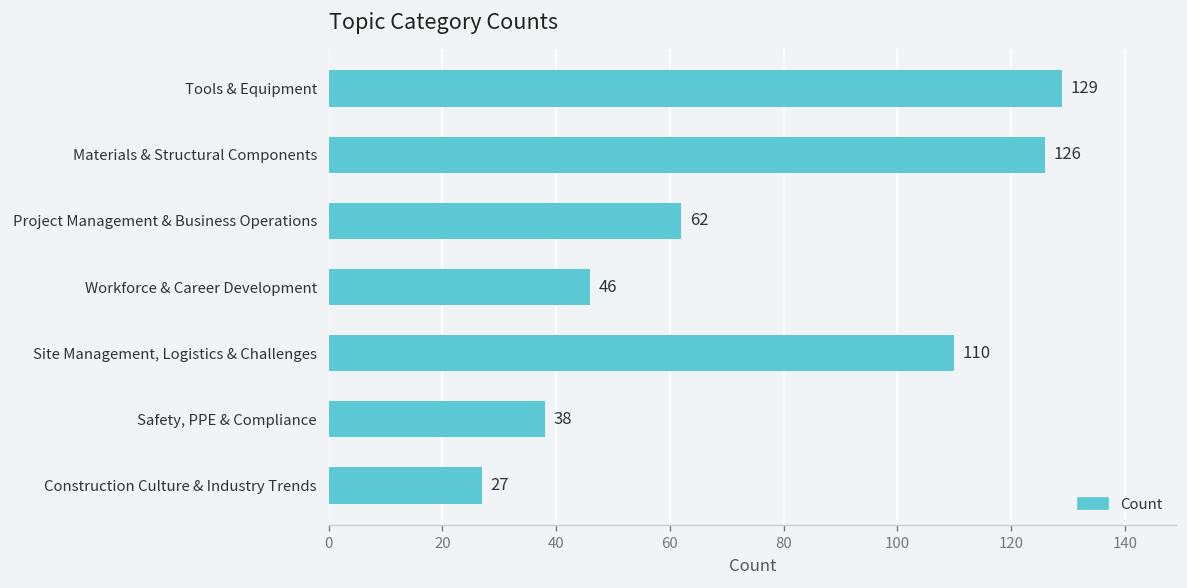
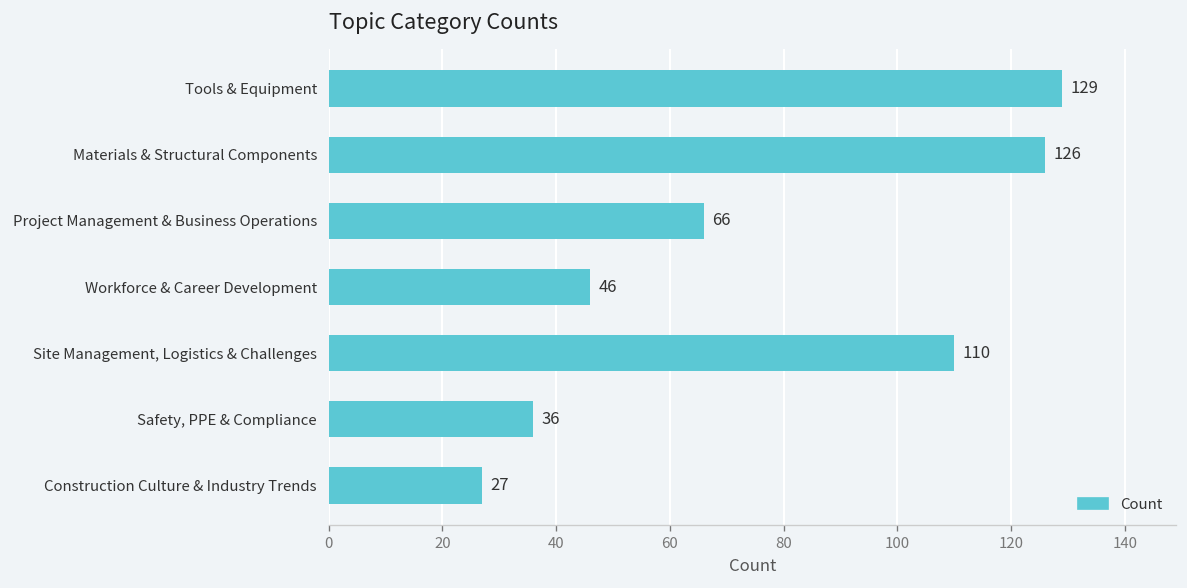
  {
    "Tools & Equipment": 129,
    "Materials & Structural Components": 126,
-   "Project Management & Business Operations": 62,
+   "Project Management & Business Operations": 66,
    "Workforce & Career Development": 46,
    "Site Management, Logistics & Challenges": 110,
-   "Safety, PPE & Compliance": 38,
+   "Safety, PPE & Compliance": 36,
    "Construction Culture & Industry Trends": 27
  }
